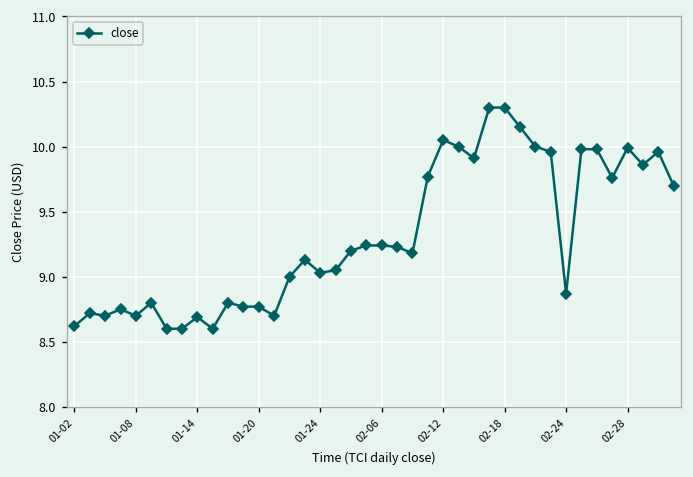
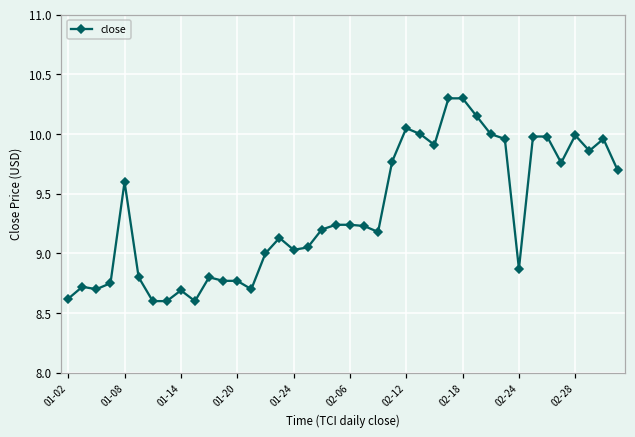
  {
    "01-02": 8.6,
-   "01-08": 8.7,
+   "01-08": 9.6,
    "01-14": 8.7,
    "01-20": 8.77,
    "01-24": 9.03,
    "02-06": 9.24,
    "02-12": 10.05,
    "02-18": 10.3,
    "02-24": 8.87,
    "02-28": 10.0
  }
